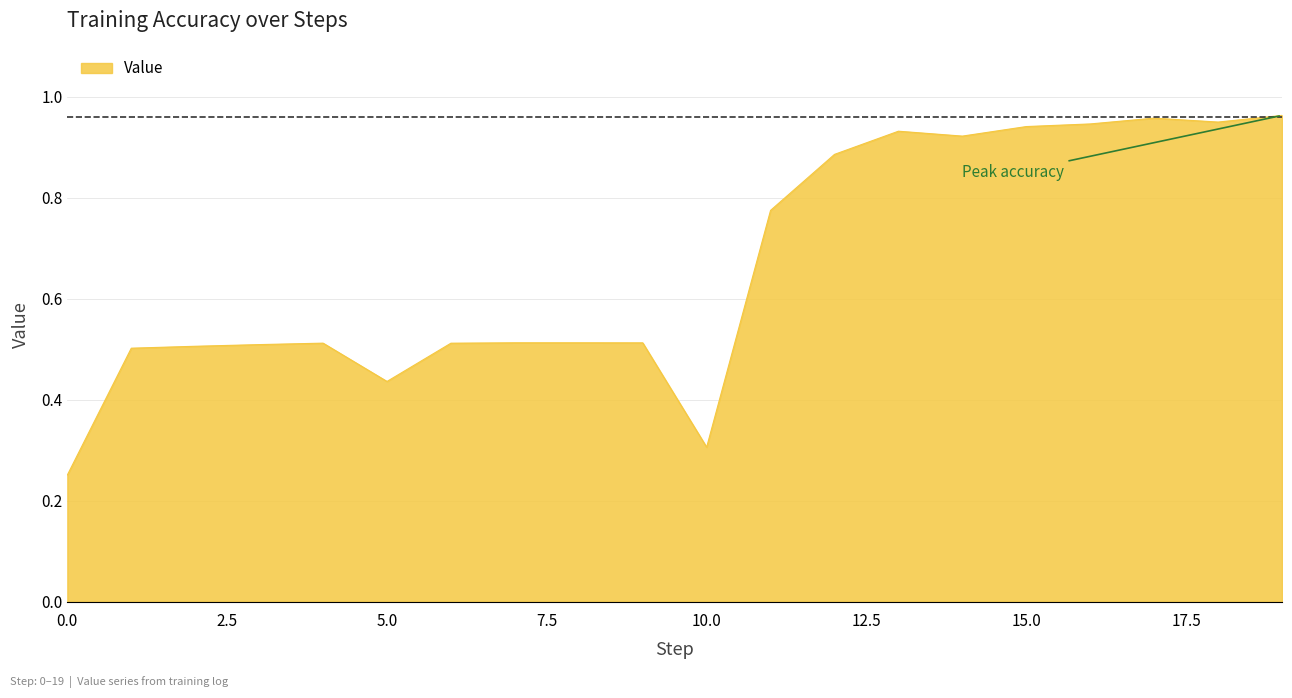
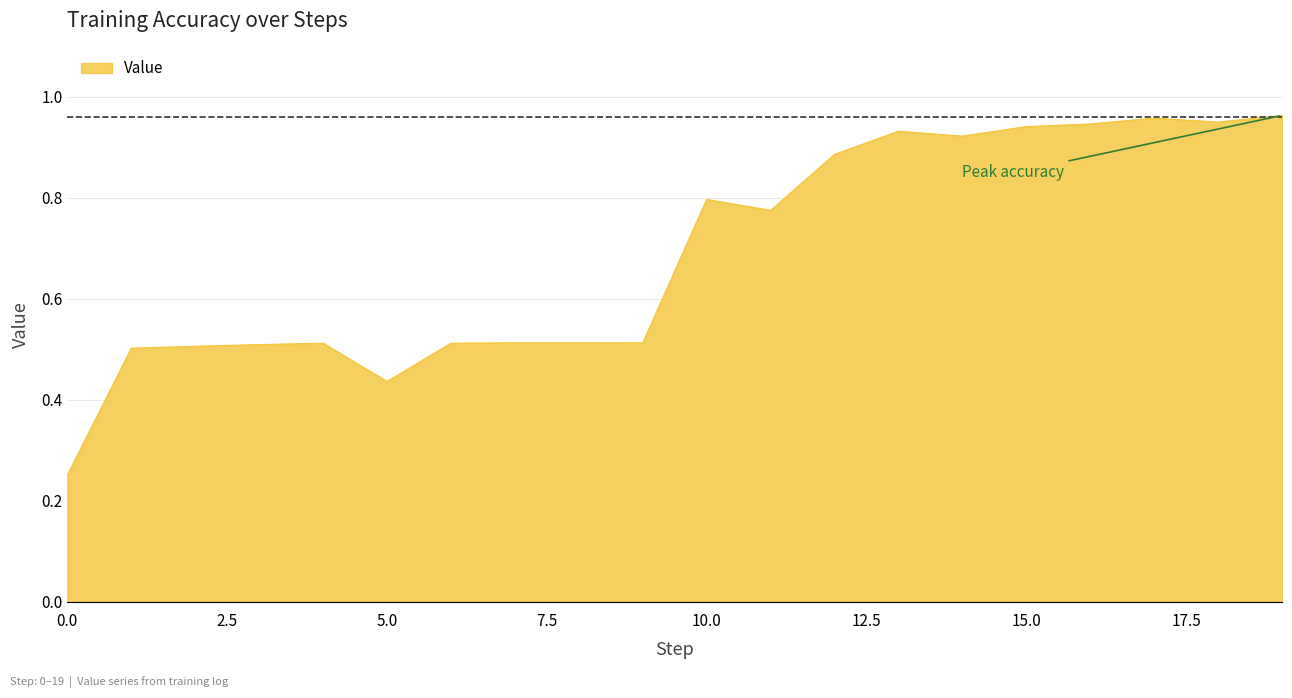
  {
    "0.0": 0.25,
    "5.0": 0.44,
-   "10.0": 0.31,
+   "10.0": 0.80,
    "15.0": 0.94
  }
